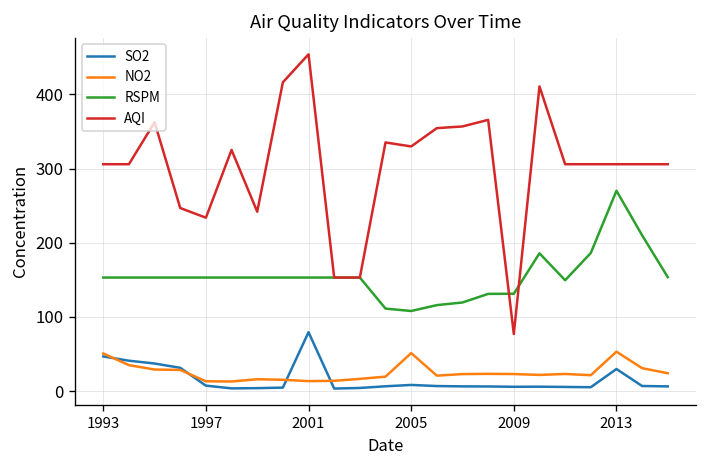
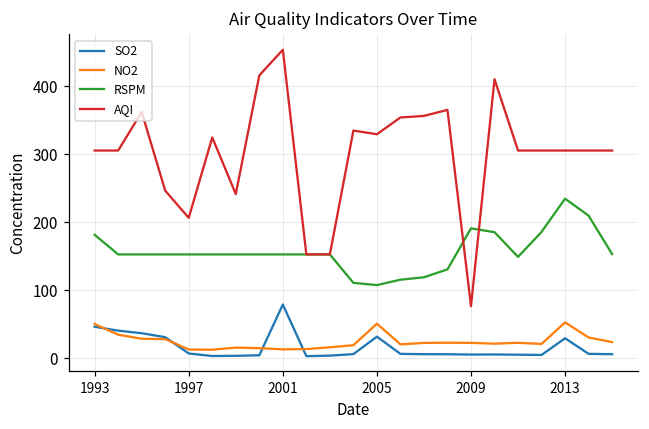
  {
    "SO2": {
      "1997": 10,
      "2001": 80,
-     "2005": 10,
+     "2005": 30,
      "2009": 10,
      "2013": 30
    },
    "NO2": {
      "1997": 10,
      "2001": 10,
      "2005": 50,
      "2009": 20,
      "2013": 50
    },
    "RSPM": {
-     "1993": 150,
+     "1993": 180,
      "1997": 150,
      "2001": 150,
      "2005": 110,
-     "2009": 130,
-     "2013": 270
+     "2009": 190,
+     "2013": 240
    },
    "AQI": {
      "1993": 310,
-     "1997": 230,
+     "1997": 210,
      "2001": 450,
      "2005": 330,
      "2009": 80,
      "2013": 310
    }
  }
